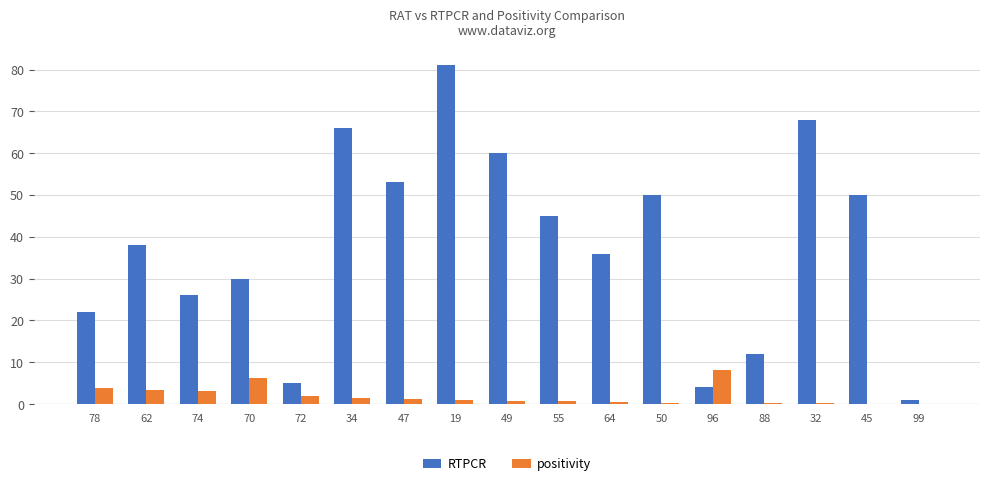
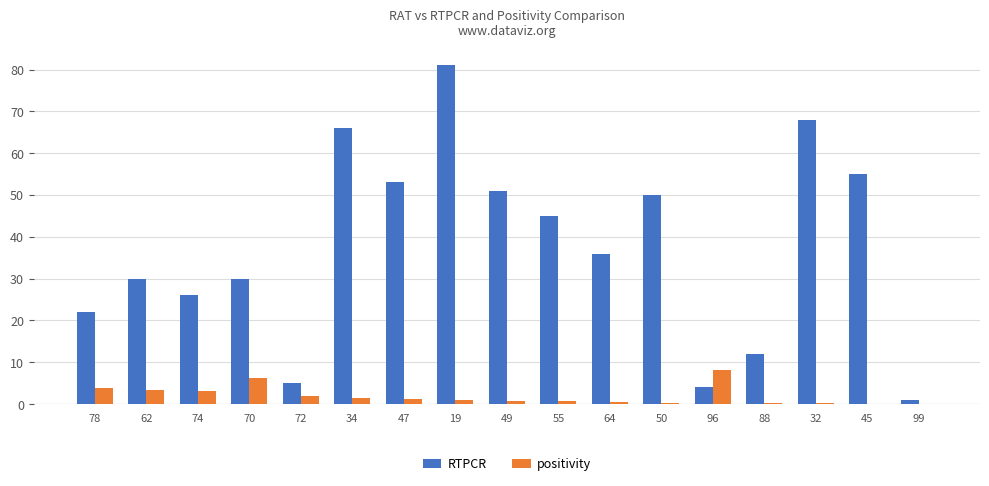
  {
    "RTPCR": {
      "78": 22,
-     "62": 38,
+     "62": 30,
      "74": 26,
      "70": 30,
      "72": 5,
      "34": 66,
      "47": 53,
      "19": 81,
-     "49": 60,
+     "49": 51,
      "55": 45,
      "64": 36,
      "50": 50,
      "96": 4,
      "88": 12,
      "32": 68,
-     "45": 50,
+     "45": 55,
      "99": 1
    },
    "positivity": {
      "78": 4,
      "62": 3,
      "74": 3,
      "70": 6,
      "72": 2,
      "34": 1,
      "47": 1,
      "19": 1,
      "49": 1,
      "55": 1,
      "96": 8
    }
  }
